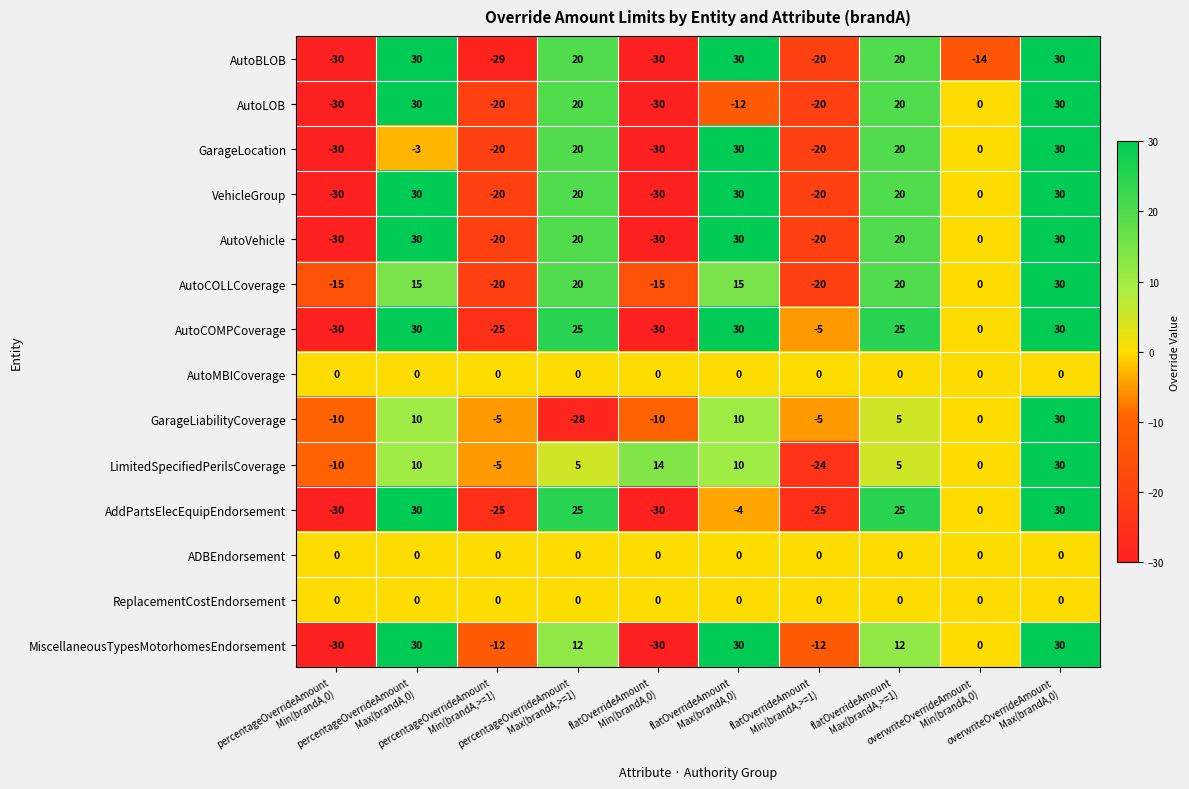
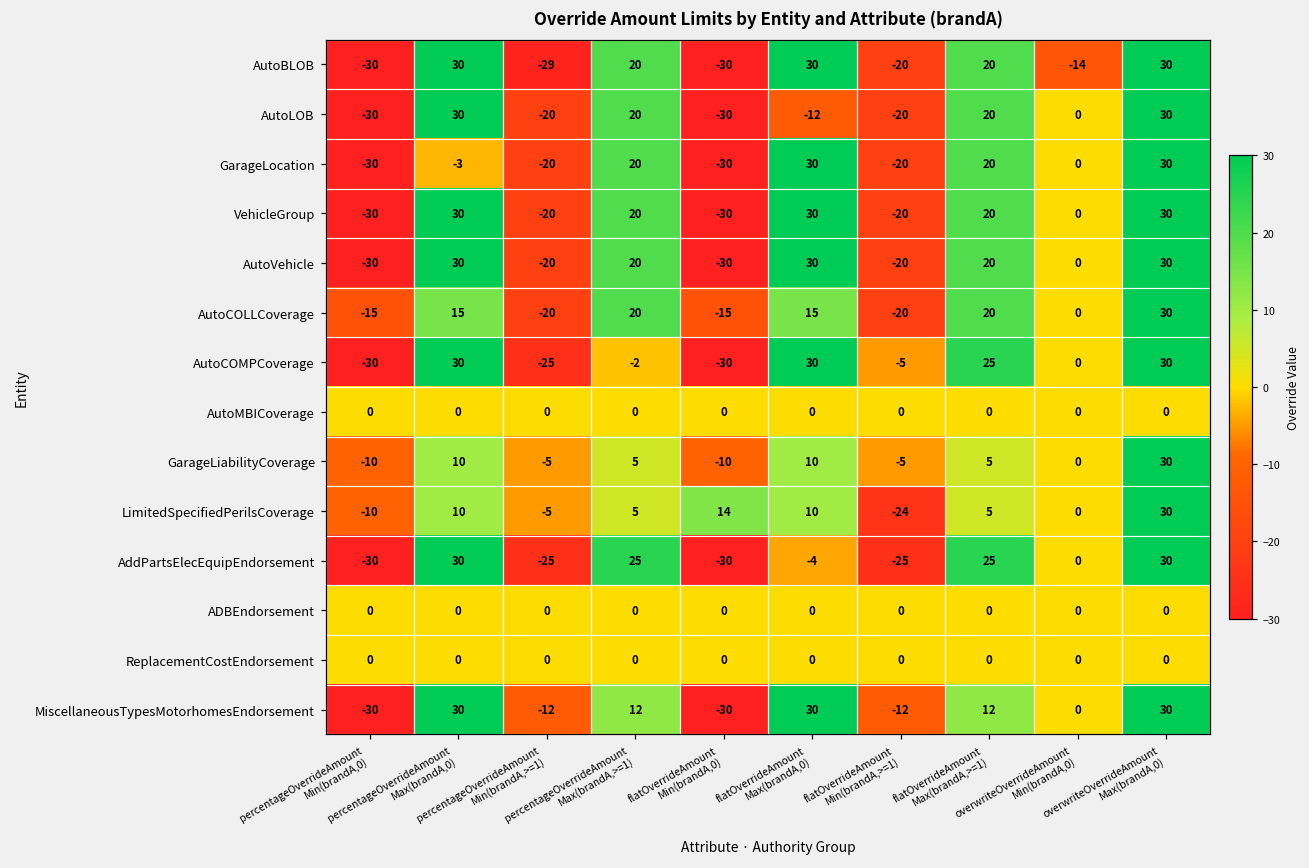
  {
    "AutoBLOB": {
      "percentageOverrideAmount Min(brandA,0)": -30,
      "percentageOverrideAmount Max(brandA,0)": 30,
      "percentageOverrideAmount Min(brandA,>=1)": -29,
      "percentageOverrideAmount Max(brandA,>=1)": 20,
      "flatOverrideAmount Min(brandA,0)": -30,
      "flatOverrideAmount Max(brandA,0)": 30,
      "flatOverrideAmount Min(brandA,>=1)": -20,
      "flatOverrideAmount Max(brandA,>=1)": 20,
      "overwriteOverrideAmount Min(brandA,0)": -14,
      "overwriteOverrideAmount Max(brandA,0)": 30
    },
    "AutoLOB": {
      "percentageOverrideAmount Min(brandA,0)": -30,
      "percentageOverrideAmount Max(brandA,0)": 30,
      "percentageOverrideAmount Min(brandA,>=1)": -20,
      "percentageOverrideAmount Max(brandA,>=1)": 20,
      "flatOverrideAmount Min(brandA,0)": -30,
      "flatOverrideAmount Max(brandA,0)": -12,
      "flatOverrideAmount Min(brandA,>=1)": -20,
      "flatOverrideAmount Max(brandA,>=1)": 20,
      "overwriteOverrideAmount Min(brandA,0)": 0,
      "overwriteOverrideAmount Max(brandA,0)": 30
    },
    "GarageLocation": {
      "percentageOverrideAmount Min(brandA,0)": -30,
      "percentageOverrideAmount Max(brandA,0)": -3,
      "percentageOverrideAmount Min(brandA,>=1)": -20,
      "percentageOverrideAmount Max(brandA,>=1)": 20,
      "flatOverrideAmount Min(brandA,0)": -30,
      "flatOverrideAmount Max(brandA,0)": 30,
      "flatOverrideAmount Min(brandA,>=1)": -20,
      "flatOverrideAmount Max(brandA,>=1)": 20,
      "overwriteOverrideAmount Min(brandA,0)": 0,
      "overwriteOverrideAmount Max(brandA,0)": 30
    },
    "VehicleGroup": {
      "percentageOverrideAmount Min(brandA,0)": -30,
      "percentageOverrideAmount Max(brandA,0)": 30,
      "percentageOverrideAmount Min(brandA,>=1)": -20,
      "percentageOverrideAmount Max(brandA,>=1)": 20,
      "flatOverrideAmount Min(brandA,0)": -30,
      "flatOverrideAmount Max(brandA,0)": 30,
      "flatOverrideAmount Min(brandA,>=1)": -20,
      "flatOverrideAmount Max(brandA,>=1)": 20,
      "overwriteOverrideAmount Min(brandA,0)": 0,
      "overwriteOverrideAmount Max(brandA,0)": 30
    },
    "AutoVehicle": {
      "percentageOverrideAmount Min(brandA,0)": -30,
      "percentageOverrideAmount Max(brandA,0)": 30,
      "percentageOverrideAmount Min(brandA,>=1)": -20,
      "percentageOverrideAmount Max(brandA,>=1)": 20,
      "flatOverrideAmount Min(brandA,0)": -30,
      "flatOverrideAmount Max(brandA,0)": 30,
      "flatOverrideAmount Min(brandA,>=1)": -20,
      "flatOverrideAmount Max(brandA,>=1)": 20,
      "overwriteOverrideAmount Min(brandA,0)": 0,
      "overwriteOverrideAmount Max(brandA,0)": 30
    },
    "AutoCOLLCoverage": {
      "percentageOverrideAmount Min(brandA,0)": -15,
      "percentageOverrideAmount Max(brandA,0)": 15,
      "percentageOverrideAmount Min(brandA,>=1)": -20,
      "percentageOverrideAmount Max(brandA,>=1)": 20,
      "flatOverrideAmount Min(brandA,0)": -15,
      "flatOverrideAmount Max(brandA,0)": 15,
      "flatOverrideAmount Min(brandA,>=1)": -20,
      "flatOverrideAmount Max(brandA,>=1)": 20,
      "overwriteOverrideAmount Min(brandA,0)": 0,
      "overwriteOverrideAmount Max(brandA,0)": 30
    },
    "AutoCOMPCoverage": {
      "percentageOverrideAmount Min(brandA,0)": -30,
      "percentageOverrideAmount Max(brandA,0)": 30,
      "percentageOverrideAmount Min(brandA,>=1)": -25,
-     "percentageOverrideAmount Max(brandA,>=1)": 25,
+     "percentageOverrideAmount Max(brandA,>=1)": -2,
      "flatOverrideAmount Min(brandA,0)": -30,
      "flatOverrideAmount Max(brandA,0)": 30,
      "flatOverrideAmount Min(brandA,>=1)": -5,
      "flatOverrideAmount Max(brandA,>=1)": 25,
      "overwriteOverrideAmount Min(brandA,0)": 0,
      "overwriteOverrideAmount Max(brandA,0)": 30
    },
    "AutoMBICoverage": {
      "percentageOverrideAmount Min(brandA,0)": 0,
      "percentageOverrideAmount Max(brandA,0)": 0,
      "percentageOverrideAmount Min(brandA,>=1)": 0,
      "percentageOverrideAmount Max(brandA,>=1)": 0,
      "flatOverrideAmount Min(brandA,0)": 0,
      "flatOverrideAmount Max(brandA,0)": 0,
      "flatOverrideAmount Min(brandA,>=1)": 0,
      "flatOverrideAmount Max(brandA,>=1)": 0,
      "overwriteOverrideAmount Min(brandA,0)": 0,
      "overwriteOverrideAmount Max(brandA,0)": 0
    },
    "GarageLiabilityCoverage": {
      "percentageOverrideAmount Min(brandA,0)": -10,
      "percentageOverrideAmount Max(brandA,0)": 10,
      "percentageOverrideAmount Min(brandA,>=1)": -5,
-     "percentageOverrideAmount Max(brandA,>=1)": -28,
+     "percentageOverrideAmount Max(brandA,>=1)": 5,
      "flatOverrideAmount Min(brandA,0)": -10,
      "flatOverrideAmount Max(brandA,0)": 10,
      "flatOverrideAmount Min(brandA,>=1)": -5,
      "flatOverrideAmount Max(brandA,>=1)": 5,
      "overwriteOverrideAmount Min(brandA,0)": 0,
      "overwriteOverrideAmount Max(brandA,0)": 30
    },
    "LimitedSpecifiedPerilsCoverage": {
      "percentageOverrideAmount Min(brandA,0)": -10,
      "percentageOverrideAmount Max(brandA,0)": 10,
      "percentageOverrideAmount Min(brandA,>=1)": -5,
      "percentageOverrideAmount Max(brandA,>=1)": 5,
      "flatOverrideAmount Min(brandA,0)": 14,
      "flatOverrideAmount Max(brandA,0)": 10,
      "flatOverrideAmount Min(brandA,>=1)": -24,
      "flatOverrideAmount Max(brandA,>=1)": 5,
      "overwriteOverrideAmount Min(brandA,0)": 0,
      "overwriteOverrideAmount Max(brandA,0)": 30
    },
    "AddPartsElecEquipEndorsement": {
      "percentageOverrideAmount Min(brandA,0)": -30,
      "percentageOverrideAmount Max(brandA,0)": 30,
      "percentageOverrideAmount Min(brandA,>=1)": -25,
      "percentageOverrideAmount Max(brandA,>=1)": 25,
      "flatOverrideAmount Min(brandA,0)": -30,
      "flatOverrideAmount Max(brandA,0)": -4,
      "flatOverrideAmount Min(brandA,>=1)": -25,
      "flatOverrideAmount Max(brandA,>=1)": 25,
      "overwriteOverrideAmount Min(brandA,0)": 0,
      "overwriteOverrideAmount Max(brandA,0)": 30
    },
    "ADBEndorsement": {
      "percentageOverrideAmount Min(brandA,0)": 0,
      "percentageOverrideAmount Max(brandA,0)": 0,
      "percentageOverrideAmount Min(brandA,>=1)": 0,
      "percentageOverrideAmount Max(brandA,>=1)": 0,
      "flatOverrideAmount Min(brandA,0)": 0,
      "flatOverrideAmount Max(brandA,0)": 0,
      "flatOverrideAmount Min(brandA,>=1)": 0,
      "flatOverrideAmount Max(brandA,>=1)": 0,
      "overwriteOverrideAmount Min(brandA,0)": 0,
      "overwriteOverrideAmount Max(brandA,0)": 0
    },
    "ReplacementCostEndorsement": {
      "percentageOverrideAmount Min(brandA,0)": 0,
      "percentageOverrideAmount Max(brandA,0)": 0,
      "percentageOverrideAmount Min(brandA,>=1)": 0,
      "percentageOverrideAmount Max(brandA,>=1)": 0,
      "flatOverrideAmount Min(brandA,0)": 0,
      "flatOverrideAmount Max(brandA,0)": 0,
      "flatOverrideAmount Min(brandA,>=1)": 0,
      "flatOverrideAmount Max(brandA,>=1)": 0,
      "overwriteOverrideAmount Min(brandA,0)": 0,
      "overwriteOverrideAmount Max(brandA,0)": 0
    },
    "MiscellaneousTypesMotorhomesEndorsement": {
      "percentageOverrideAmount Min(brandA,0)": -30,
      "percentageOverrideAmount Max(brandA,0)": 30,
      "percentageOverrideAmount Min(brandA,>=1)": -12,
      "percentageOverrideAmount Max(brandA,>=1)": 12,
      "flatOverrideAmount Min(brandA,0)": -30,
      "flatOverrideAmount Max(brandA,0)": 30,
      "flatOverrideAmount Min(brandA,>=1)": -12,
      "flatOverrideAmount Max(brandA,>=1)": 12,
      "overwriteOverrideAmount Min(brandA,0)": 0,
      "overwriteOverrideAmount Max(brandA,0)": 30
    }
  }
